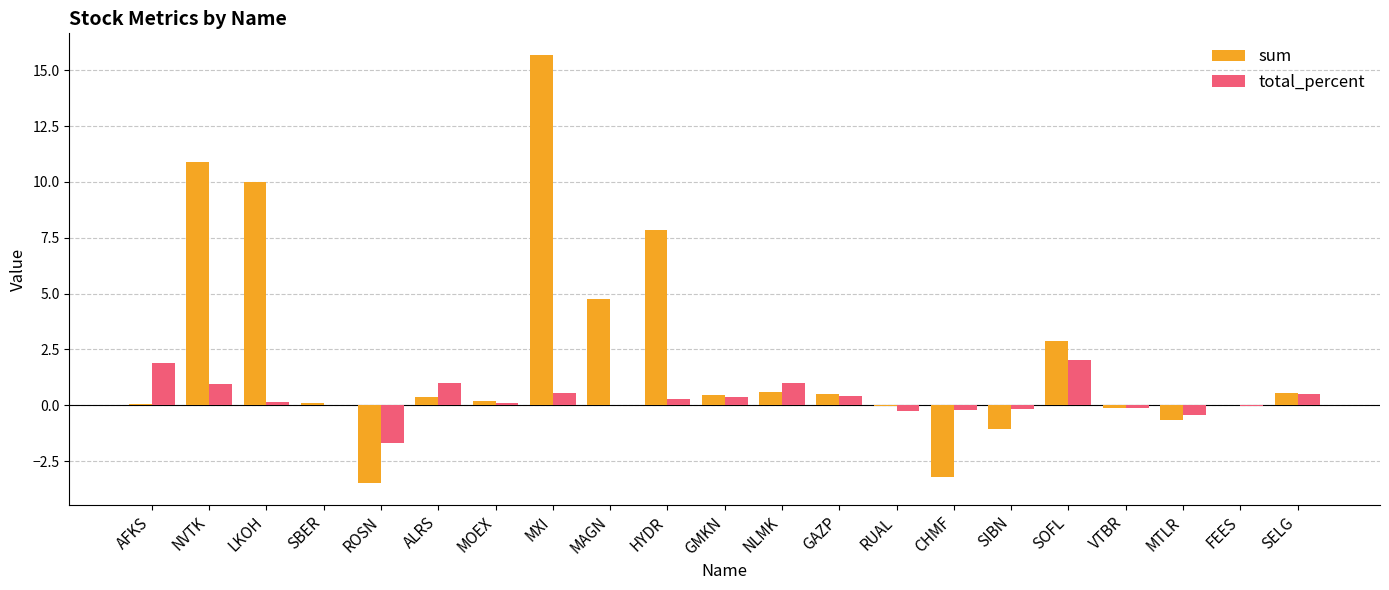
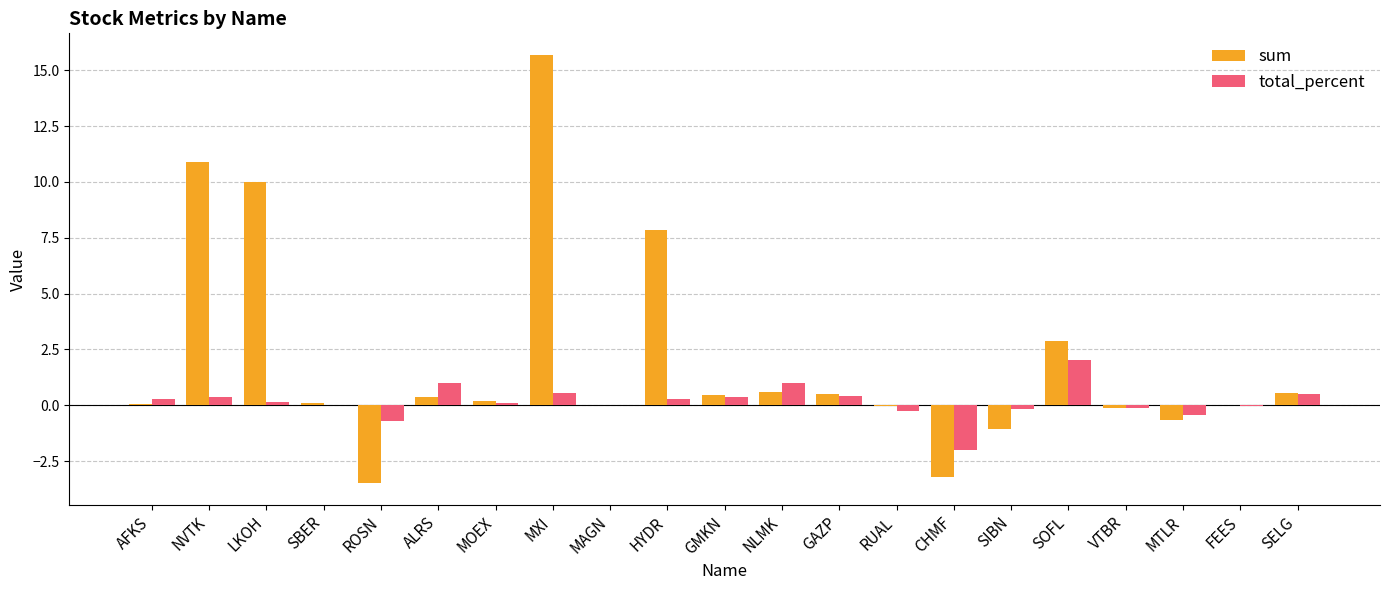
  {
    "sum": {
      "NVTK": 10.9,
      "LKOH": 10.0,
      "ROSN": -3.5,
      "ALRS": 0.4,
      "MOEX": 0.2,
      "MXI": 15.7,
-     "MAGN": 4.8,
+     "MAGN": 0.0,
      "HYDR": 7.8,
      "GMKN": 0.5,
      "NLMK": 0.6,
      "GAZP": 0.5,
      "CHMF": -3.2,
      "SIBN": -1.1,
      "SOFL": 2.9,
      "VTBR": -0.1,
      "MTLR": -0.7,
      "FEES": 0.0,
      "SELG": 0.5
    },
    "total_percent": {
-     "AFKS": 1.9,
-     "NVTK": 0.9,
+     "AFKS": 0.3,
+     "NVTK": 0.4,
      "LKOH": 0.2,
-     "ROSN": -1.7,
+     "ROSN": -0.7,
      "ALRS": 1.0,
      "MXI": 0.6,
      "HYDR": 0.3,
      "GMKN": 0.4,
      "NLMK": 1.0,
      "GAZP": 0.4,
      "RUAL": -0.3,
-     "CHMF": -0.2,
+     "CHMF": -2.0,
      "SIBN": -0.2,
      "SOFL": 2.0,
      "VTBR": -0.1,
      "MTLR": -0.4,
      "SELG": 0.5
    }
  }
